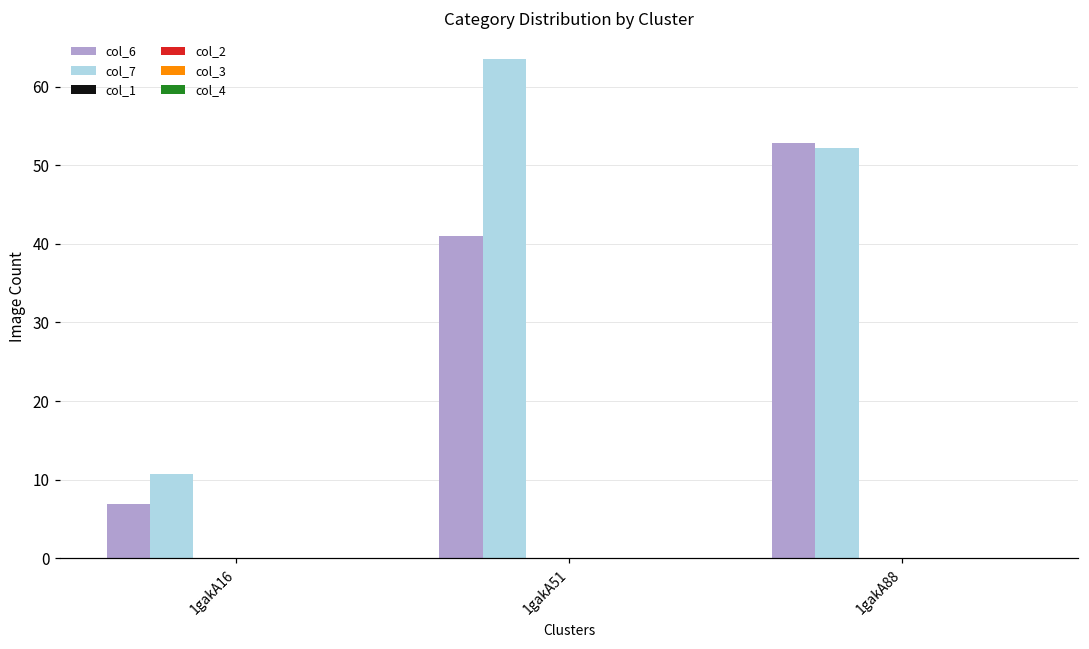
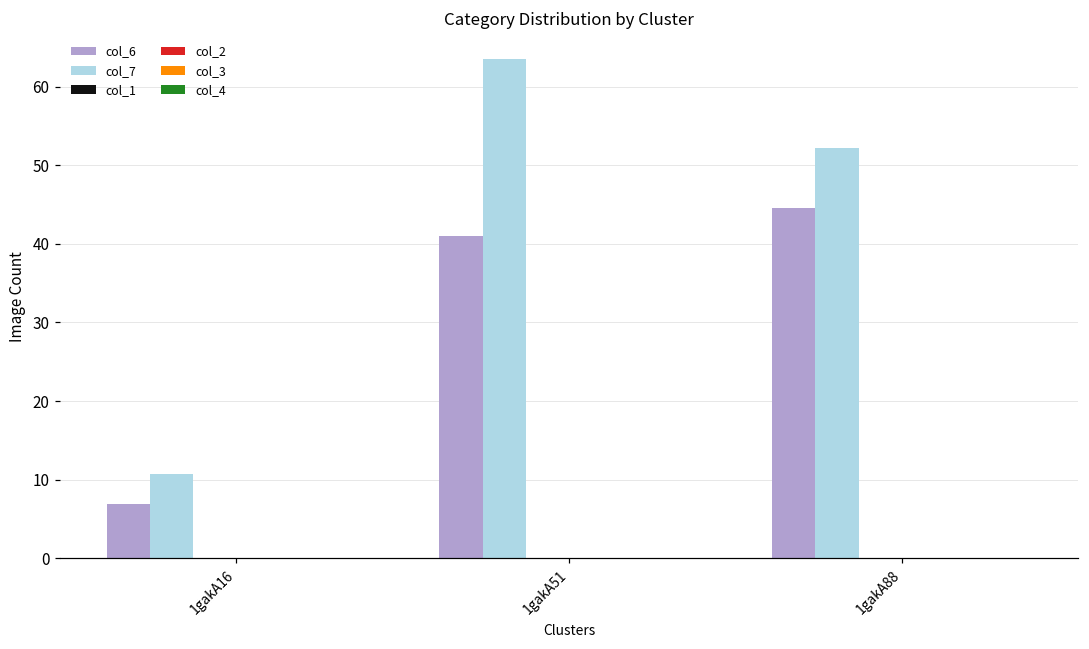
  {
    "col_6": {
      "1gakA16": 7,
      "1gakA51": 41,
-     "1gakA88": 53
+     "1gakA88": 45
    },
    "col_7": {
      "1gakA16": 11,
      "1gakA51": 63,
      "1gakA88": 52
    },
    "col_1": {
      "1gakA16": 0,
      "1gakA51": 0,
      "1gakA88": 0
    },
    "col_2": {
      "1gakA16": 0,
      "1gakA51": 0,
      "1gakA88": 0
    },
    "col_3": {
      "1gakA16": 0,
      "1gakA51": 0,
      "1gakA88": 0
    },
    "col_4": {
      "1gakA16": 0,
      "1gakA51": 0,
      "1gakA88": 0
    }
  }
